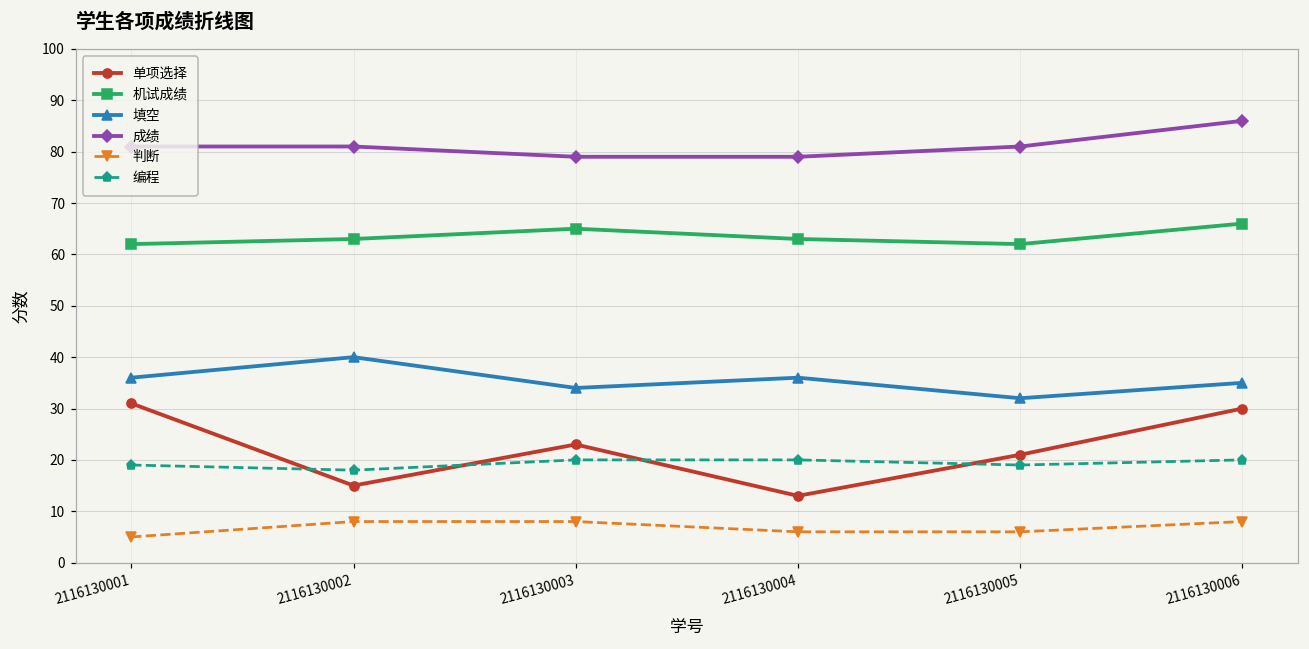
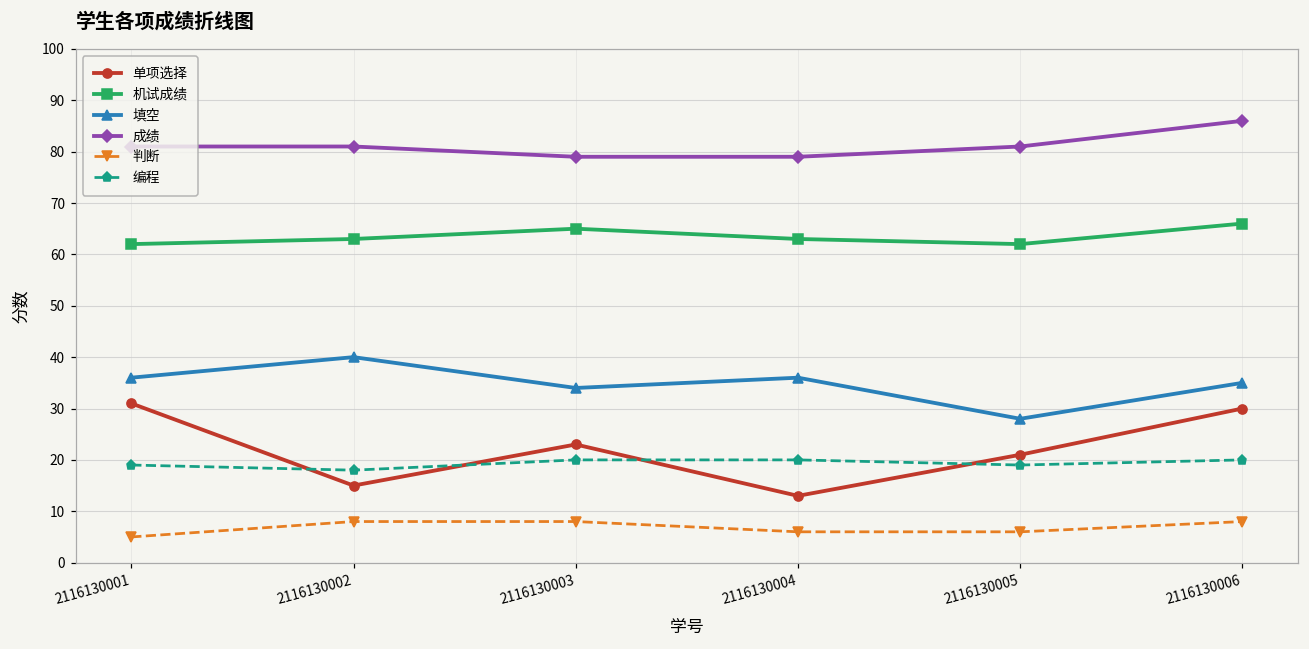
  {
    "单项选择": {
      "2116130001": 31,
      "2116130002": 15,
      "2116130003": 23,
      "2116130004": 13,
      "2116130005": 21,
      "2116130006": 30
    },
    "填空": {
      "2116130001": 36,
      "2116130002": 40,
      "2116130003": 34,
      "2116130004": 36,
-     "2116130005": 32,
+     "2116130005": 28,
      "2116130006": 35
    },
    "成绩": {
      "2116130002": 81,
      "2116130003": 79,
      "2116130004": 79,
      "2116130005": 81,
      "2116130006": 86
    },
    "判断": {
      "2116130001": 5,
      "2116130002": 8,
      "2116130003": 8,
      "2116130004": 6,
      "2116130005": 6,
      "2116130006": 8
    }
  }
